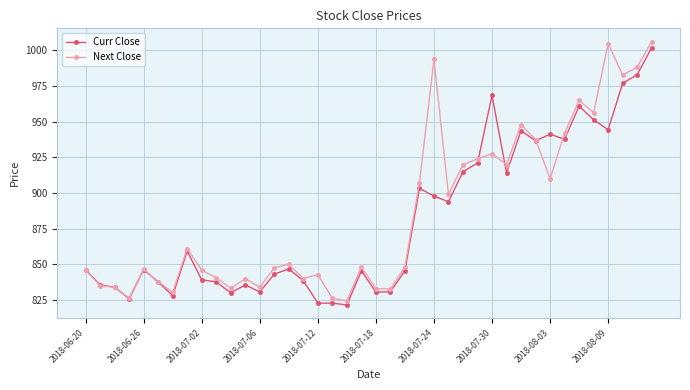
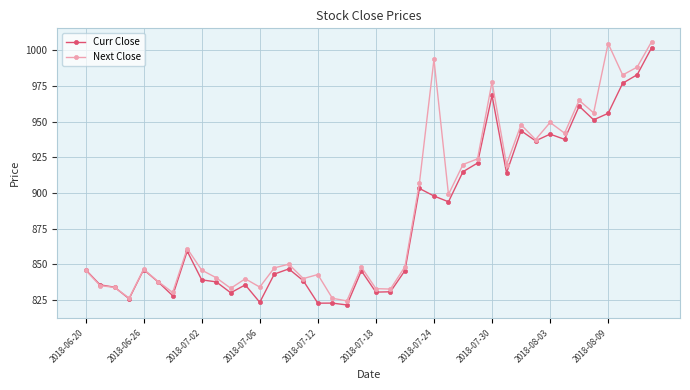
  {
    "Curr Close": {
      "2018-07-02": 839,
-     "2018-07-06": 831,
+     "2018-07-06": 823,
      "2018-07-12": 823,
      "2018-07-18": 830,
      "2018-07-24": 898,
      "2018-07-30": 969,
      "2018-08-03": 941,
-     "2018-08-09": 944
+     "2018-08-09": 956
    },
    "Next Close": {
      "2018-07-02": 846,
      "2018-07-06": 834,
      "2018-07-12": 843,
      "2018-07-18": 833,
      "2018-07-24": 994,
-     "2018-07-30": 928,
-     "2018-08-03": 910,
+     "2018-07-30": 978,
+     "2018-08-03": 950,
      "2018-08-09": 1005
    }
  }
